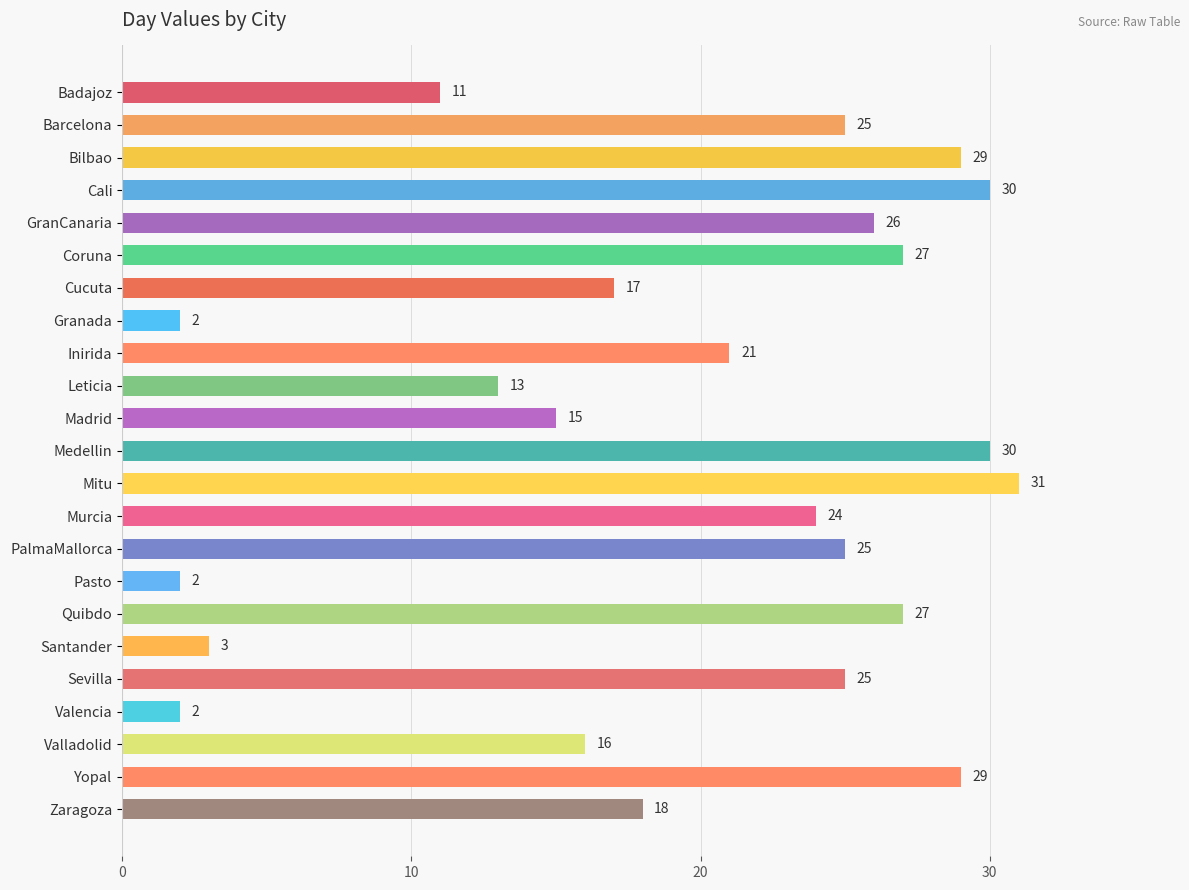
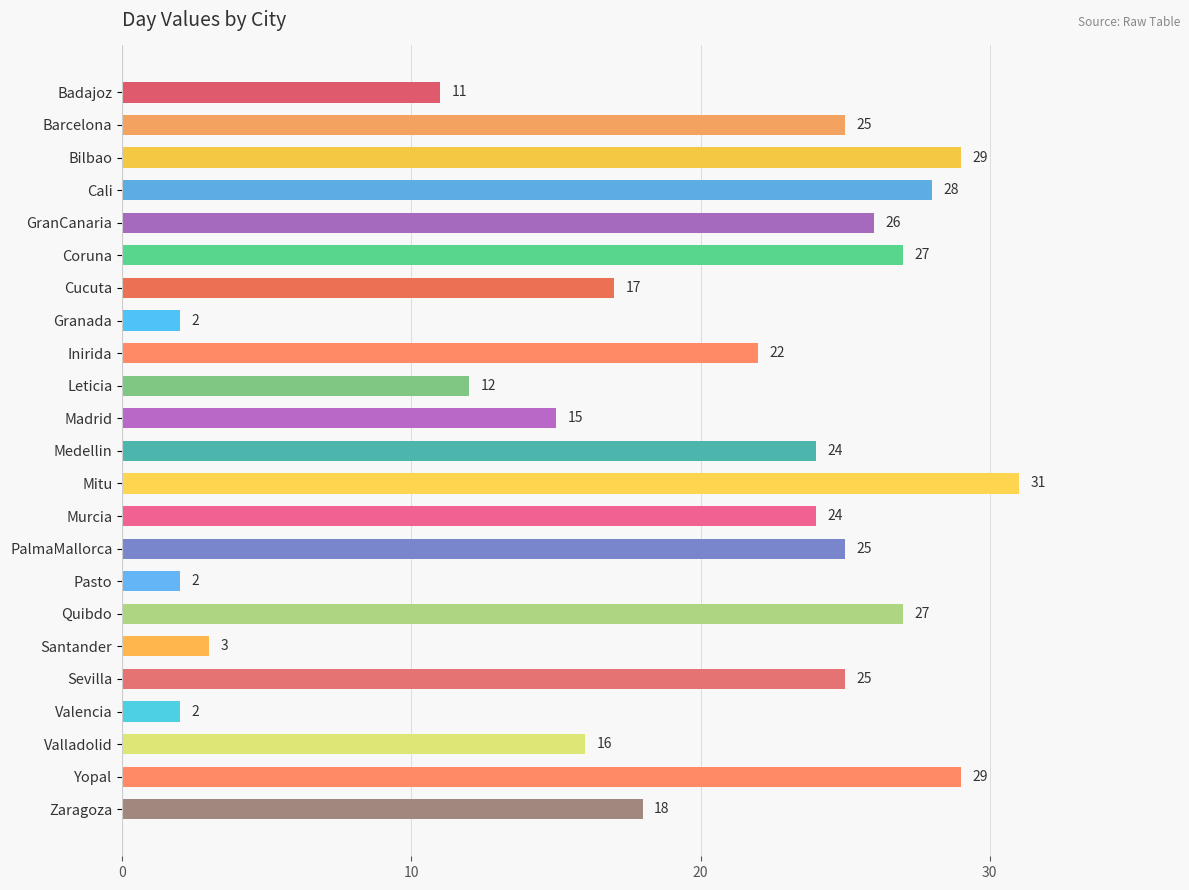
  {
    "Badajoz": 11,
    "Barcelona": 25,
    "Bilbao": 29,
-   "Cali": 30,
+   "Cali": 28,
    "GranCanaria": 26,
    "Coruna": 27,
    "Cucuta": 17,
    "Granada": 2,
-   "Inirida": 21,
-   "Leticia": 13,
+   "Inirida": 22,
+   "Leticia": 12,
    "Madrid": 15,
-   "Medellin": 30,
+   "Medellin": 24,
    "Mitu": 31,
    "Murcia": 24,
    "PalmaMallorca": 25,
    "Pasto": 2,
    "Quibdo": 27,
    "Santander": 3,
    "Sevilla": 25,
    "Valencia": 2,
    "Valladolid": 16,
    "Yopal": 29,
    "Zaragoza": 18
  }
